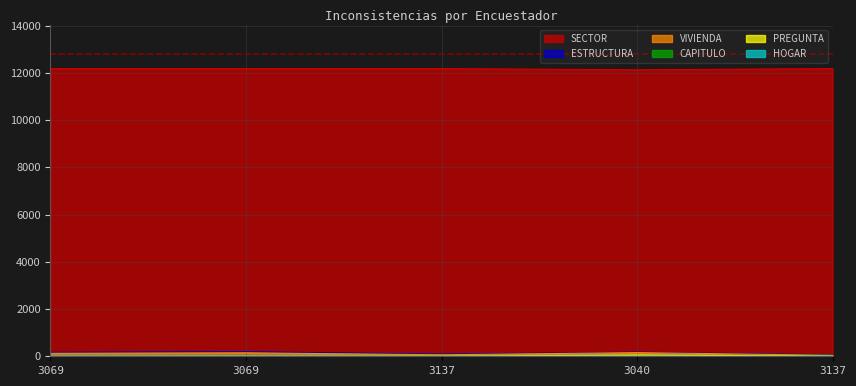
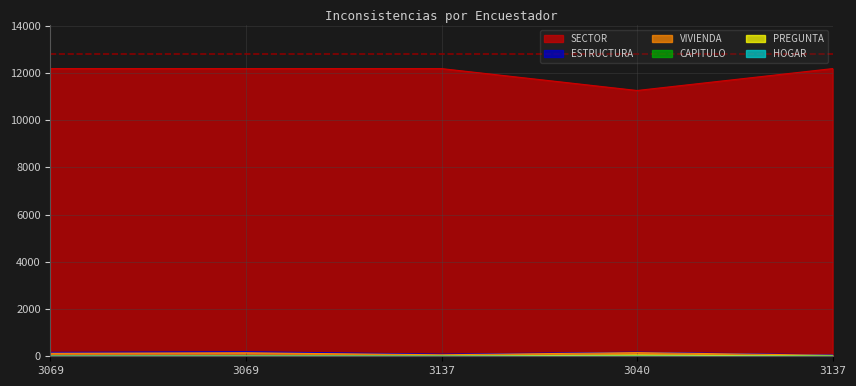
  {
    "SECTOR": {
-     "3040": 12100
+     "3040": 11300
    }
  }
